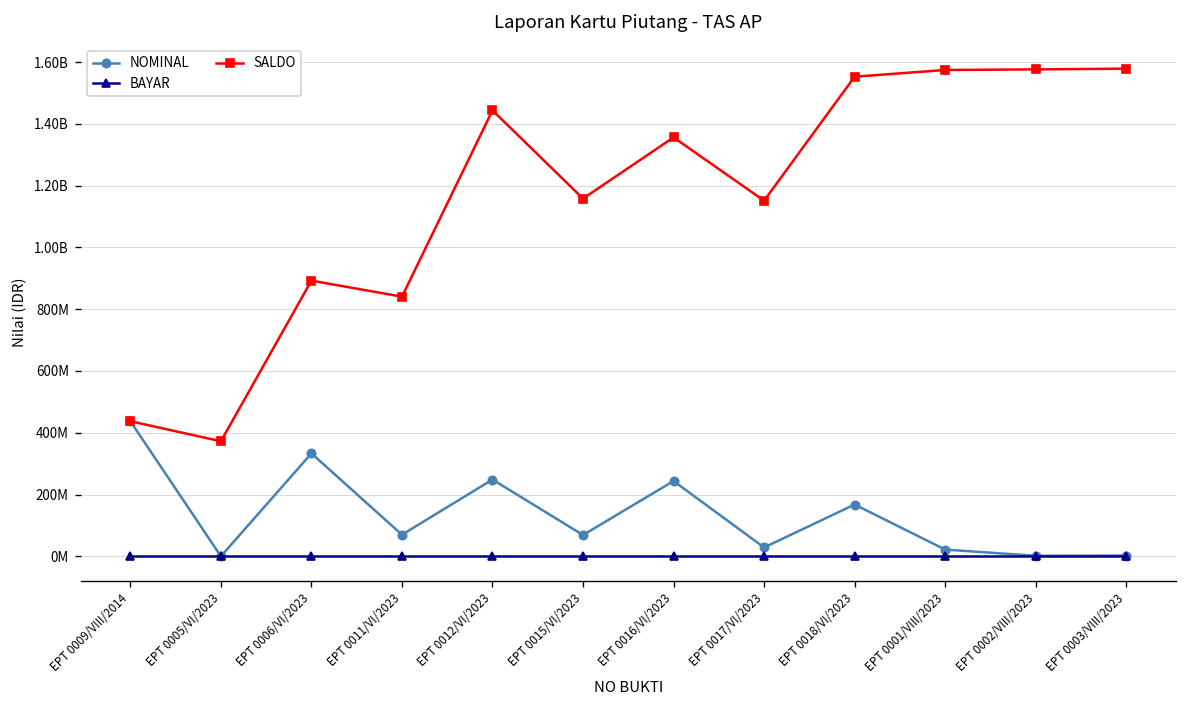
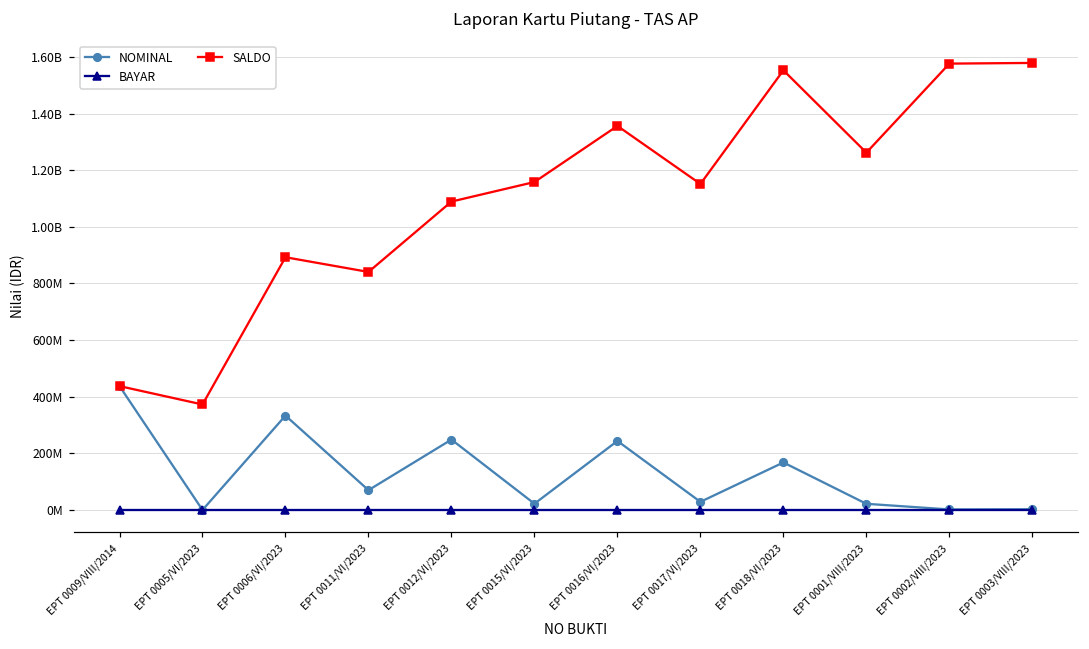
  {
    "NOMINAL": {
      "EPT 0006/VI/2023": 330000000,
      "EPT 0011/VI/2023": 70000000,
      "EPT 0012/VI/2023": 250000000,
-     "EPT 0015/VI/2023": 70000000,
+     "EPT 0015/VI/2023": 20000000,
      "EPT 0016/VI/2023": 240000000,
      "EPT 0017/VI/2023": 30000000,
      "EPT 0018/VI/2023": 170000000,
      "EPT 0001/VIII/2023": 20000000
    },
    "BAYAR": {
      "EPT 0009/VIII/2014": 0,
      "EPT 0006/VI/2023": 0,
      "EPT 0011/VI/2023": 0,
      "EPT 0012/VI/2023": 0,
      "EPT 0015/VI/2023": 0,
      "EPT 0016/VI/2023": 0,
      "EPT 0017/VI/2023": 0,
      "EPT 0018/VI/2023": 0,
      "EPT 0001/VIII/2023": 0
    },
    "SALDO": {
      "EPT 0005/VI/2023": 370000000,
      "EPT 0006/VI/2023": 890000000,
      "EPT 0011/VI/2023": 840000000,
-     "EPT 0012/VI/2023": 1440000000,
+     "EPT 0012/VI/2023": 1090000000,
      "EPT 0015/VI/2023": 1160000000,
      "EPT 0016/VI/2023": 1360000000,
      "EPT 0017/VI/2023": 1150000000,
      "EPT 0018/VI/2023": 1550000000,
-     "EPT 0001/VIII/2023": 1570000000,
+     "EPT 0001/VIII/2023": 1260000000,
      "EPT 0002/VIII/2023": 1580000000,
      "EPT 0003/VIII/2023": 1580000000
    }
  }
